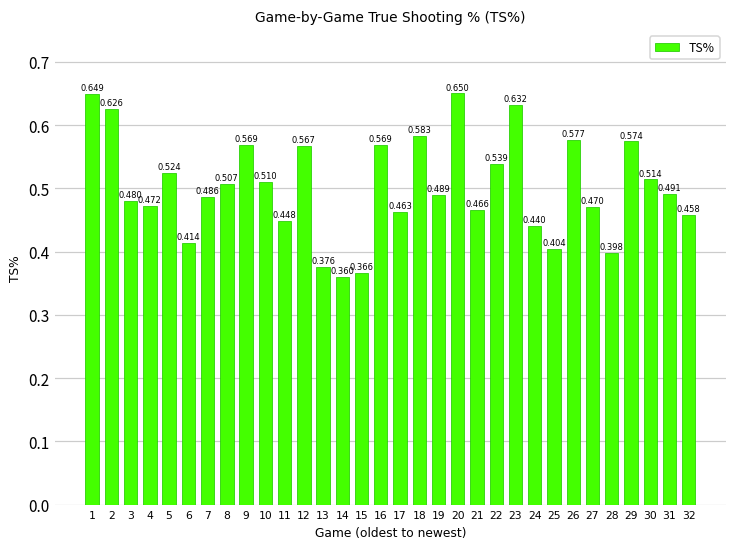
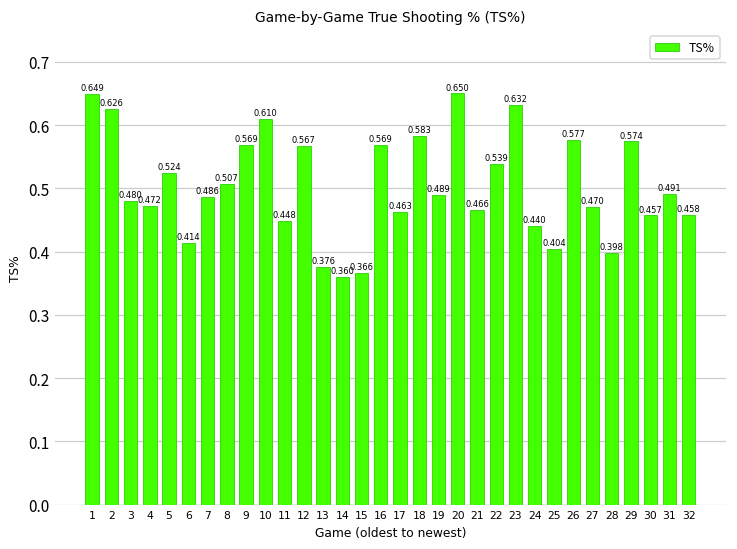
  {
    "1": 0.649,
    "2": 0.626,
    "3": 0.480,
    "4": 0.472,
    "5": 0.524,
    "6": 0.414,
    "7": 0.486,
    "8": 0.507,
    "9": 0.569,
-   "10": 0.510,
+   "10": 0.610,
    "11": 0.448,
    "12": 0.567,
    "13": 0.376,
    "14": 0.360,
    "15": 0.366,
    "16": 0.569,
    "17": 0.463,
    "18": 0.583,
    "19": 0.489,
    "20": 0.650,
    "21": 0.466,
    "22": 0.539,
    "23": 0.632,
    "24": 0.440,
    "25": 0.404,
    "26": 0.577,
    "27": 0.470,
    "28": 0.398,
    "29": 0.574,
-   "30": 0.514,
+   "30": 0.457,
    "31": 0.491,
    "32": 0.458
  }
